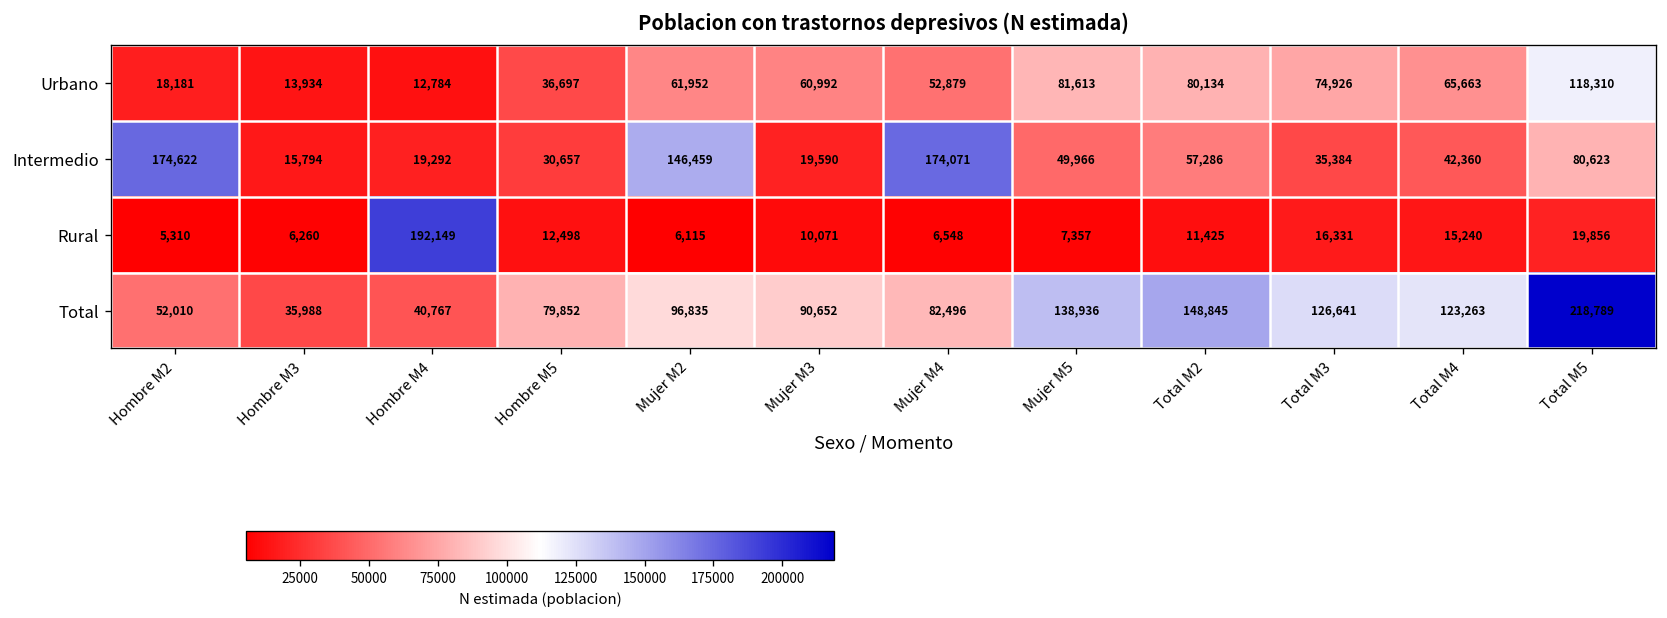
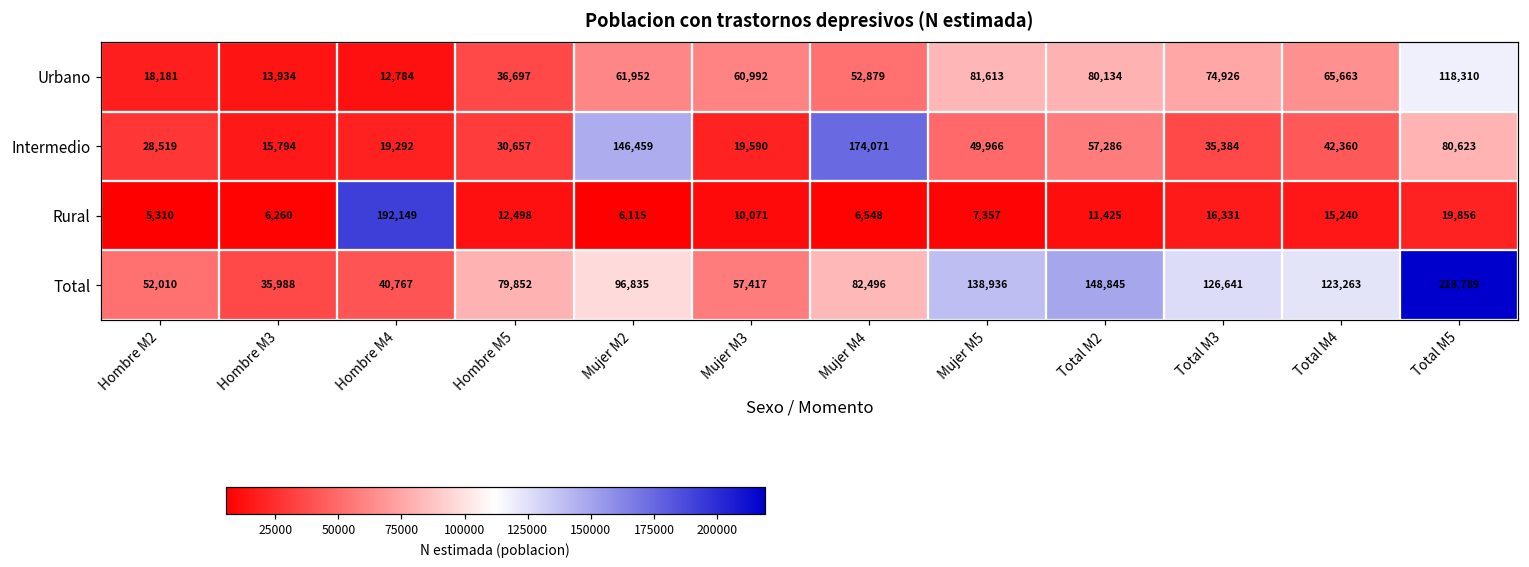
  {
    "Urbano": {
      "Hombre M2": "18,181",
      "Hombre M3": "13,934",
      "Hombre M4": "12,784",
      "Hombre M5": "36,697",
      "Mujer M2": "61,952",
      "Mujer M3": "60,992",
      "Mujer M4": "52,879",
      "Mujer M5": "81,613",
      "Total M2": "80,134",
      "Total M3": "74,926",
      "Total M4": "65,663",
      "Total M5": "118,310"
    },
    "Intermedio": {
-     "Hombre M2": "174,622",
+     "Hombre M2": "28,519",
      "Hombre M3": "15,794",
      "Hombre M4": "19,292",
      "Hombre M5": "30,657",
      "Mujer M2": "146,459",
      "Mujer M3": "19,590",
      "Mujer M4": "174,071",
      "Mujer M5": "49,966",
      "Total M2": "57,286",
      "Total M3": "35,384",
      "Total M4": "42,360",
      "Total M5": "80,623"
    },
    "Rural": {
      "Hombre M2": "5,310",
      "Hombre M3": "6,260",
      "Hombre M4": "192,149",
      "Hombre M5": "12,498",
      "Mujer M2": "6,115",
      "Mujer M3": "10,071",
      "Mujer M4": "6,548",
      "Mujer M5": "7,357",
      "Total M2": "11,425",
      "Total M3": "16,331",
      "Total M4": "15,240",
      "Total M5": "19,856"
    },
    "Total": {
      "Hombre M2": "52,010",
      "Hombre M3": "35,988",
      "Hombre M4": "40,767",
      "Hombre M5": "79,852",
      "Mujer M2": "96,835",
-     "Mujer M3": "90,652",
+     "Mujer M3": "57,417",
      "Mujer M4": "82,496",
      "Mujer M5": "138,936",
      "Total M2": "148,845",
      "Total M3": "126,641",
      "Total M4": "123,263",
      "Total M5": "218,789"
    }
  }
